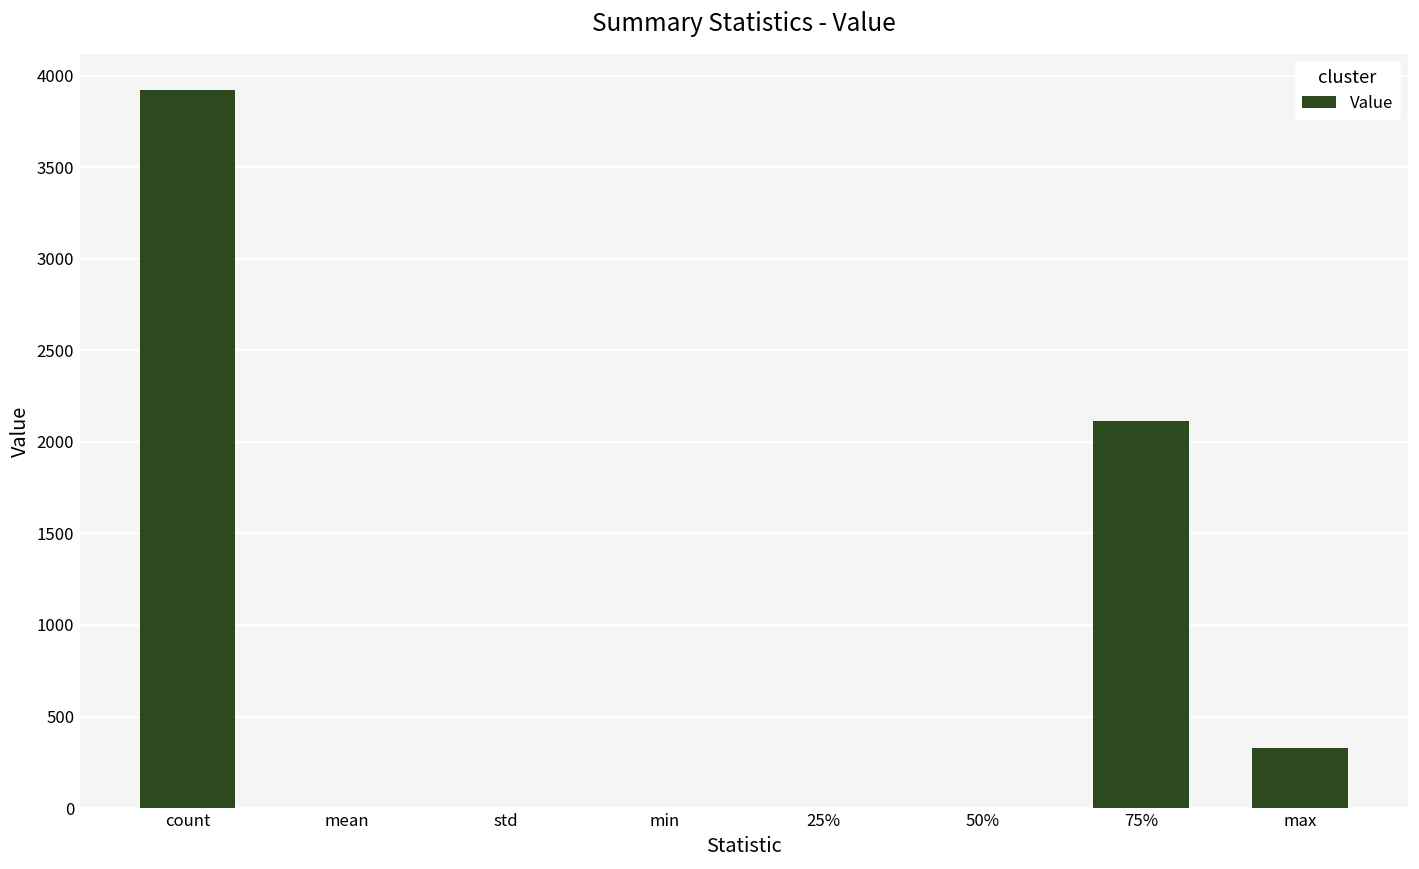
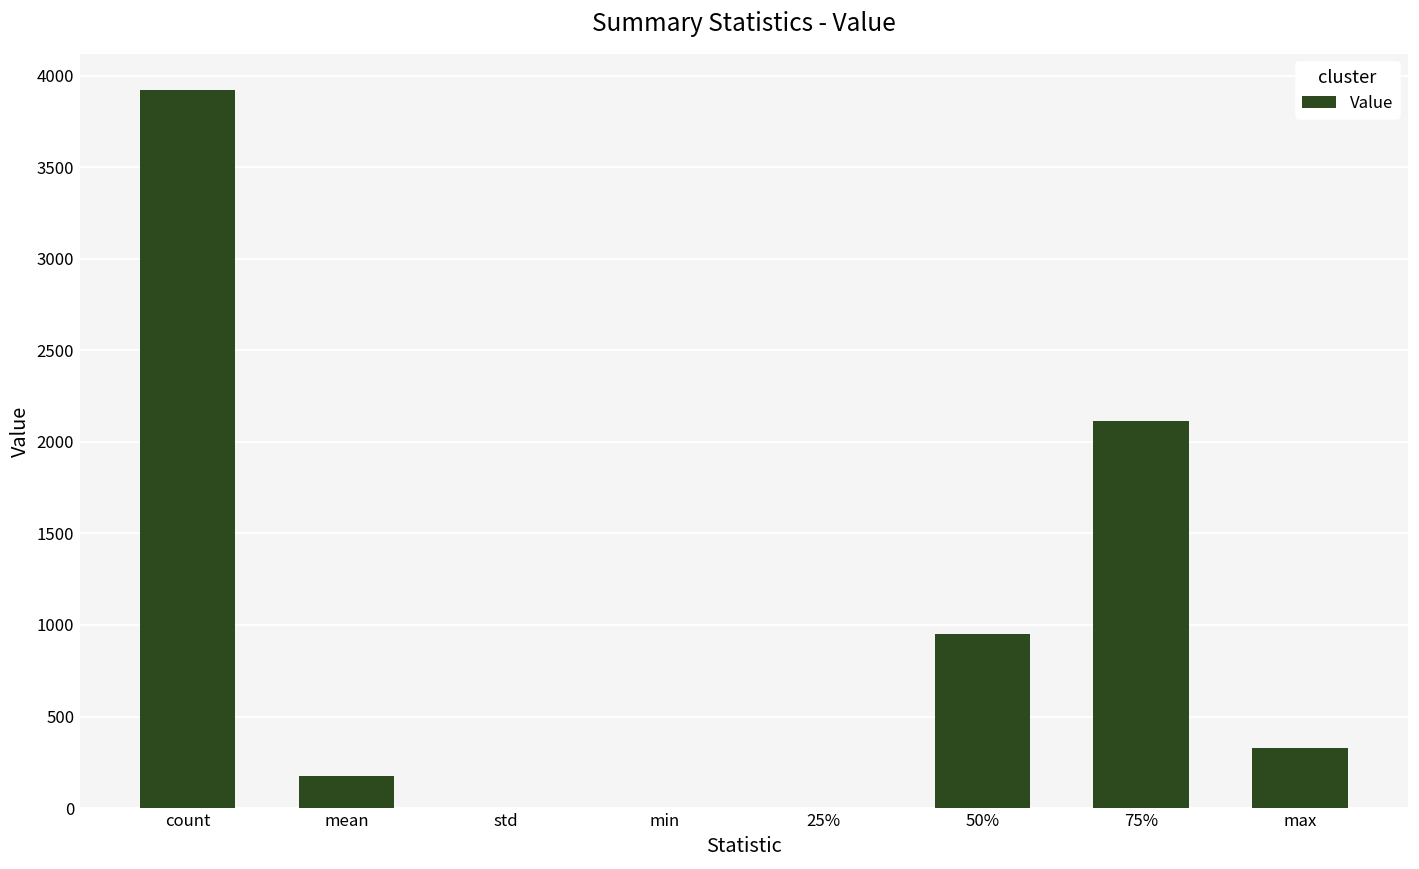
  {
    "count": 3920,
-   "mean": 0,
-   "50%": 0,
+   "mean": 170,
+   "50%": 950,
    "75%": 2110,
    "max": 330
  }
